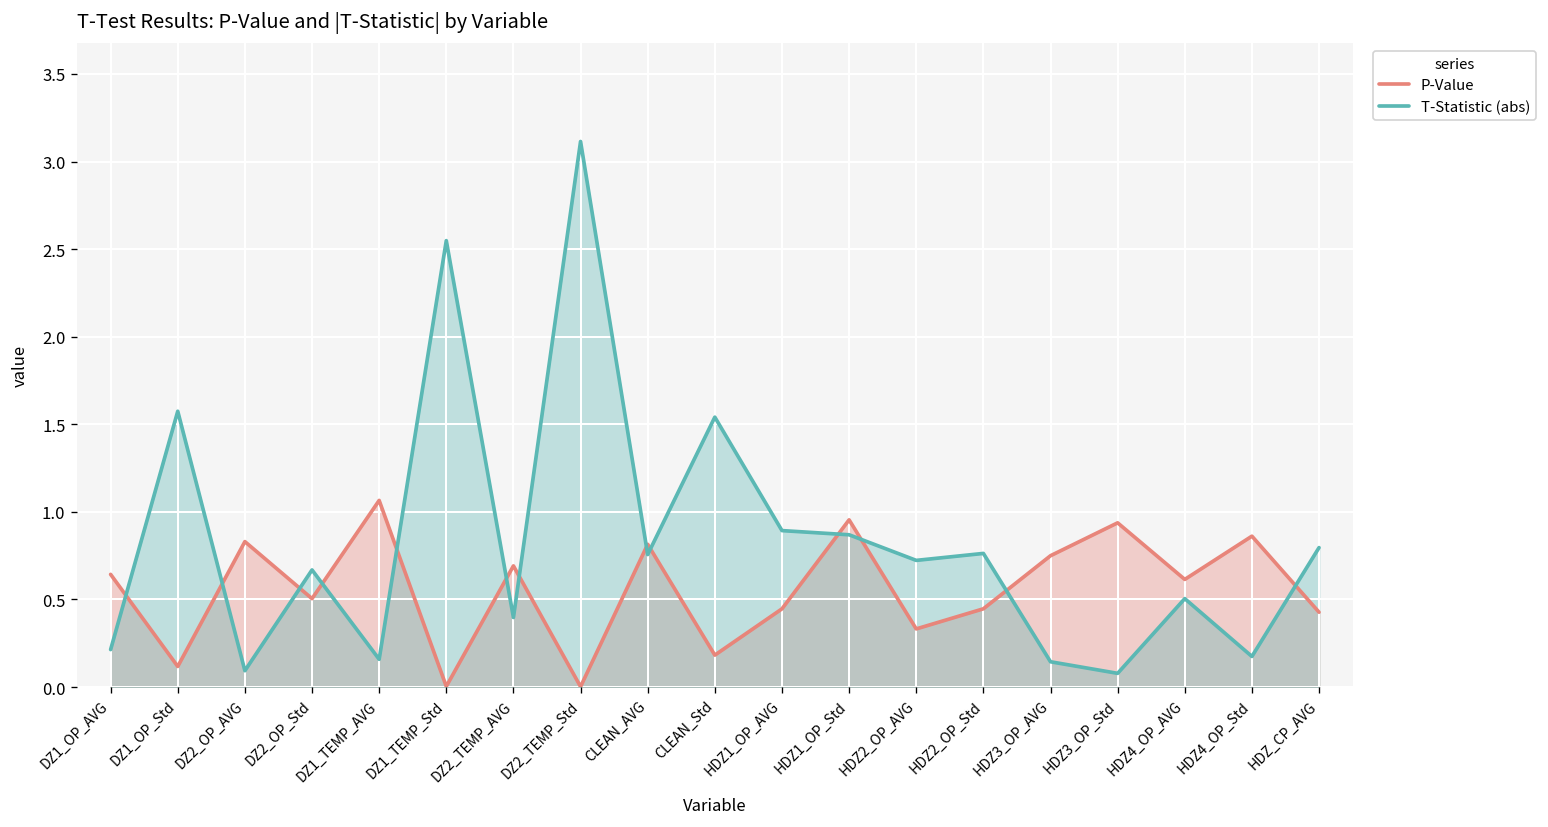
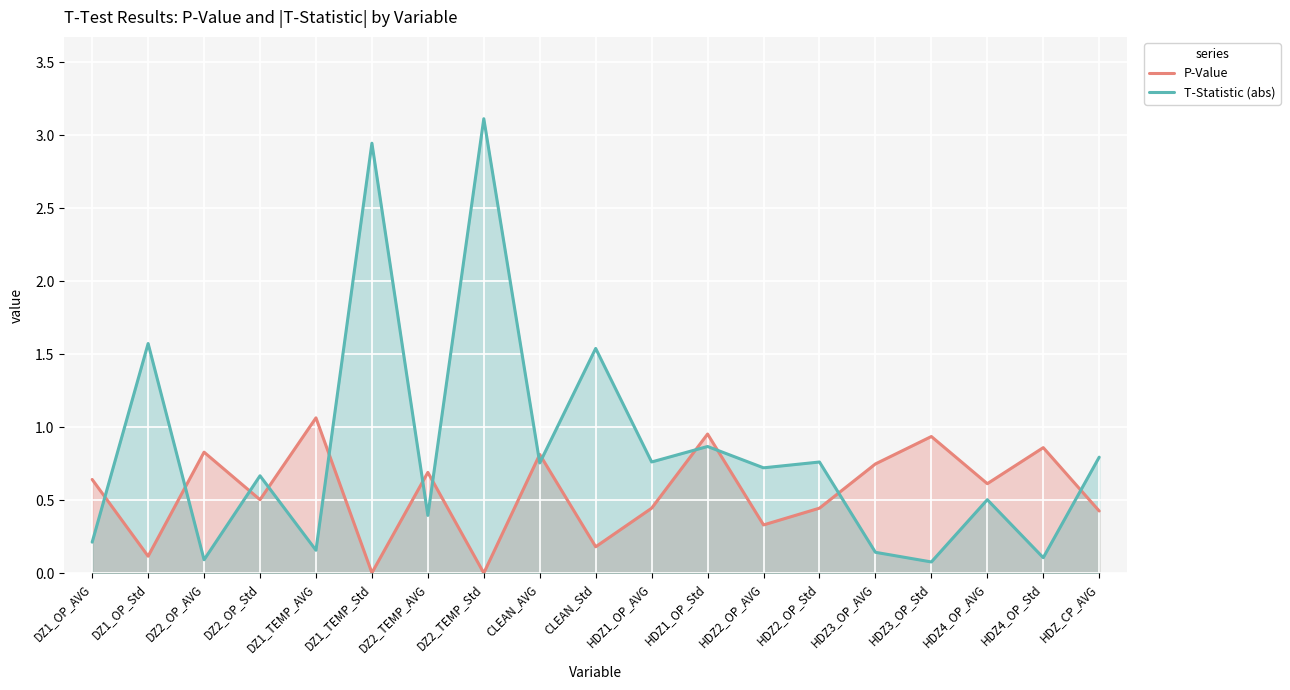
  {
    "P-Value": {
      "DZ1_OP_AVG": 0.64,
      "DZ1_OP_Std": 0.12,
      "DZ2_OP_AVG": 0.83,
      "DZ2_OP_Std": 0.50,
      "DZ1_TEMP_AVG": 1.07,
      "DZ1_TEMP_Std": 0.00,
      "DZ2_TEMP_AVG": 0.69,
      "DZ2_TEMP_Std": 0.00,
      "CLEAN_AVG": 0.81,
      "CLEAN_Std": 0.18,
      "HDZ1_OP_AVG": 0.45,
      "HDZ1_OP_Std": 0.95,
      "HDZ2_OP_AVG": 0.33,
      "HDZ2_OP_Std": 0.45,
      "HDZ3_OP_AVG": 0.75,
      "HDZ3_OP_Std": 0.94,
      "HDZ4_OP_AVG": 0.61,
      "HDZ4_OP_Std": 0.86,
      "HDZ_CP_AVG": 0.43
    },
    "T-Statistic (abs)": {
      "DZ1_OP_AVG": 0.21,
      "DZ1_OP_Std": 1.57,
      "DZ2_OP_AVG": 0.09,
      "DZ2_OP_Std": 0.67,
      "DZ1_TEMP_AVG": 0.16,
-     "DZ1_TEMP_Std": 2.55,
+     "DZ1_TEMP_Std": 2.95,
      "DZ2_TEMP_AVG": 0.40,
      "DZ2_TEMP_Std": 3.11,
      "CLEAN_AVG": 0.76,
      "CLEAN_Std": 1.54,
-     "HDZ1_OP_AVG": 0.89,
+     "HDZ1_OP_AVG": 0.76,
      "HDZ1_OP_Std": 0.87,
      "HDZ2_OP_AVG": 0.72,
      "HDZ2_OP_Std": 0.76,
      "HDZ3_OP_AVG": 0.14,
      "HDZ3_OP_Std": 0.08,
      "HDZ4_OP_AVG": 0.50,
-     "HDZ4_OP_Std": 0.17,
+     "HDZ4_OP_Std": 0.11,
      "HDZ_CP_AVG": 0.80
    }
  }
